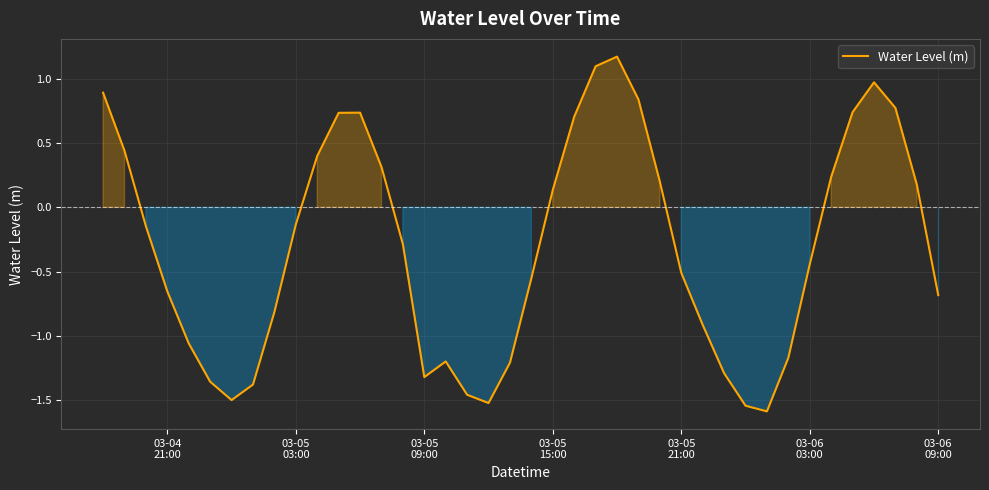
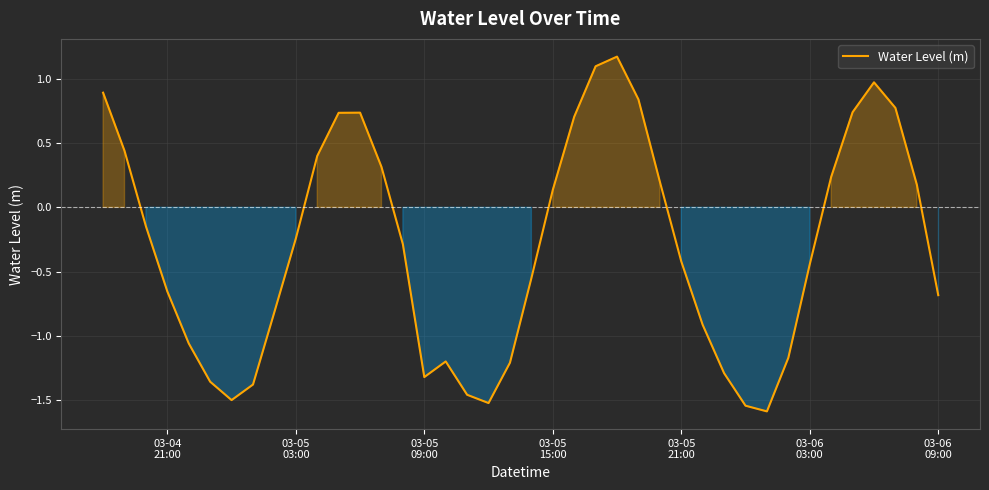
  {
    "03-04 21:00": -0.65,
-   "03-05 03:00": -0.13,
+   "03-05 03:00": -0.24,
    "03-05 09:00": -1.32,
    "03-05 15:00": 0.14,
-   "03-05 21:00": -0.51,
+   "03-05 21:00": -0.42,
    "03-06 03:00": -0.44,
    "03-06 09:00": -0.68
  }
